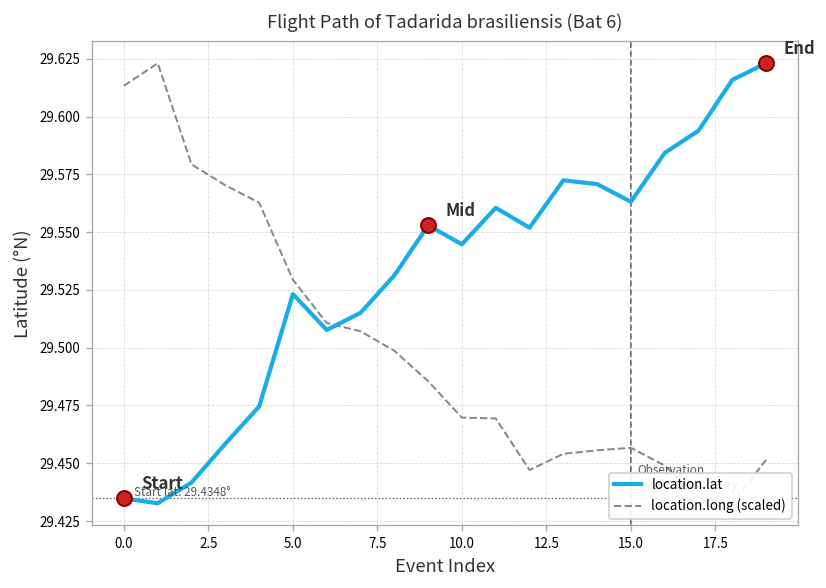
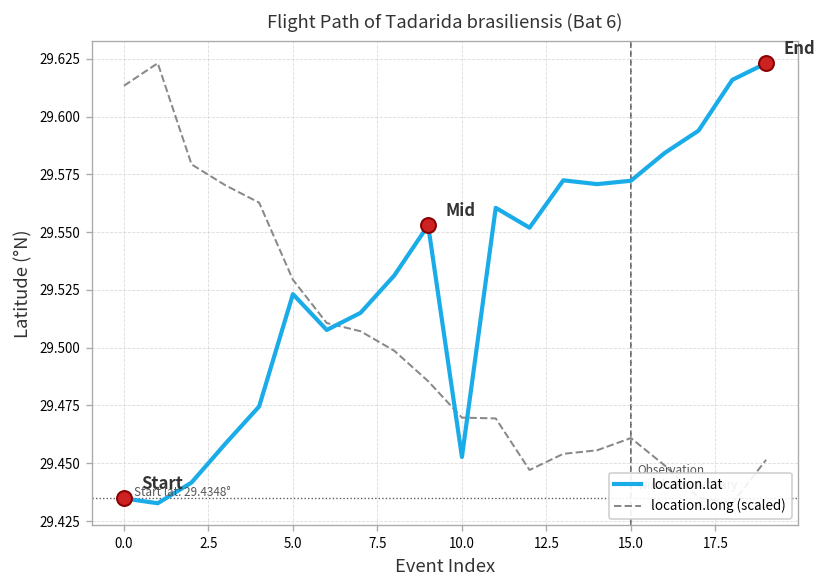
  {
    "location.lat": {
      "5.0": 29.523,
-     "10.0": 29.545,
-     "15.0": 29.563
+     "10.0": 29.453,
+     "15.0": 29.572
    },
    "location.long (scaled)": {
      "0.0": 29.613,
      "5.0": 29.529,
      "10.0": 29.470,
-     "15.0": 29.457
+     "15.0": 29.461
    }
  }
